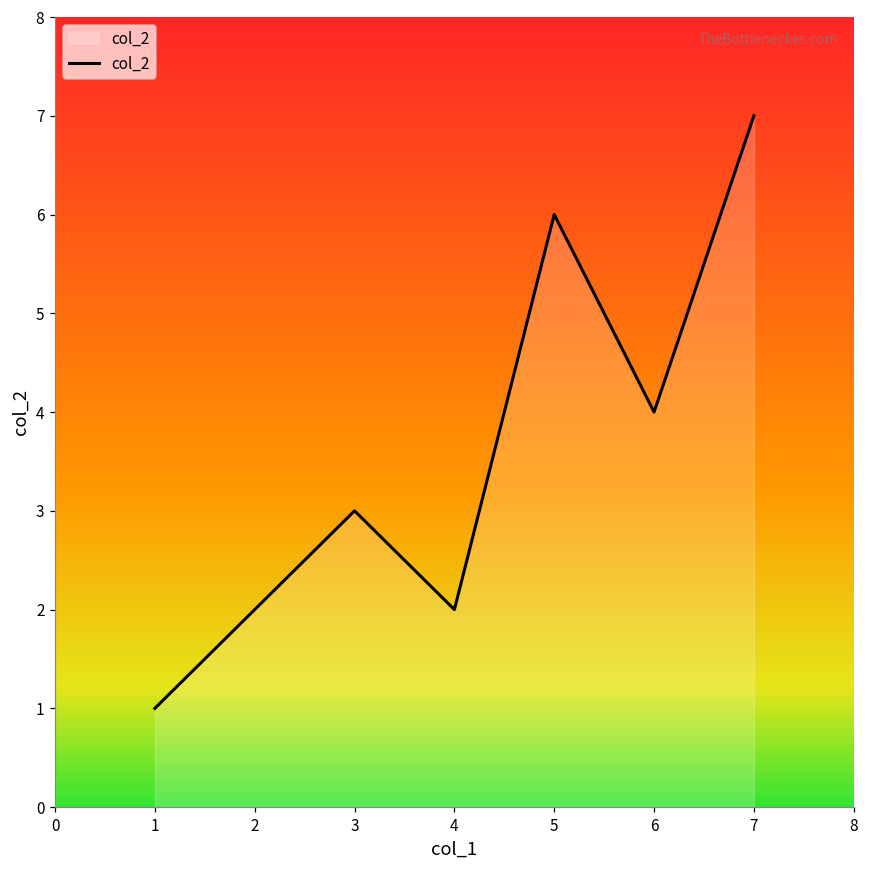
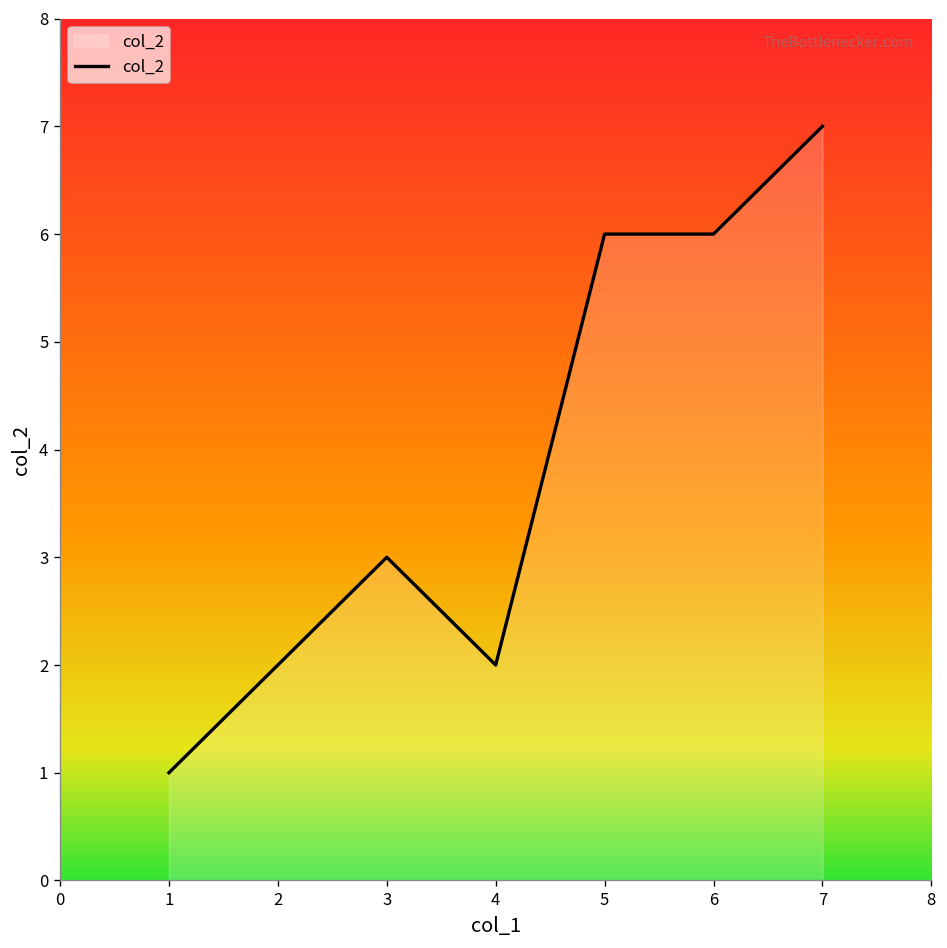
  {
    "1": 1,
    "2": 2,
    "3": 3,
    "4": 2,
    "5": 6,
-   "6": 4,
+   "6": 6,
    "7": 7
  }
